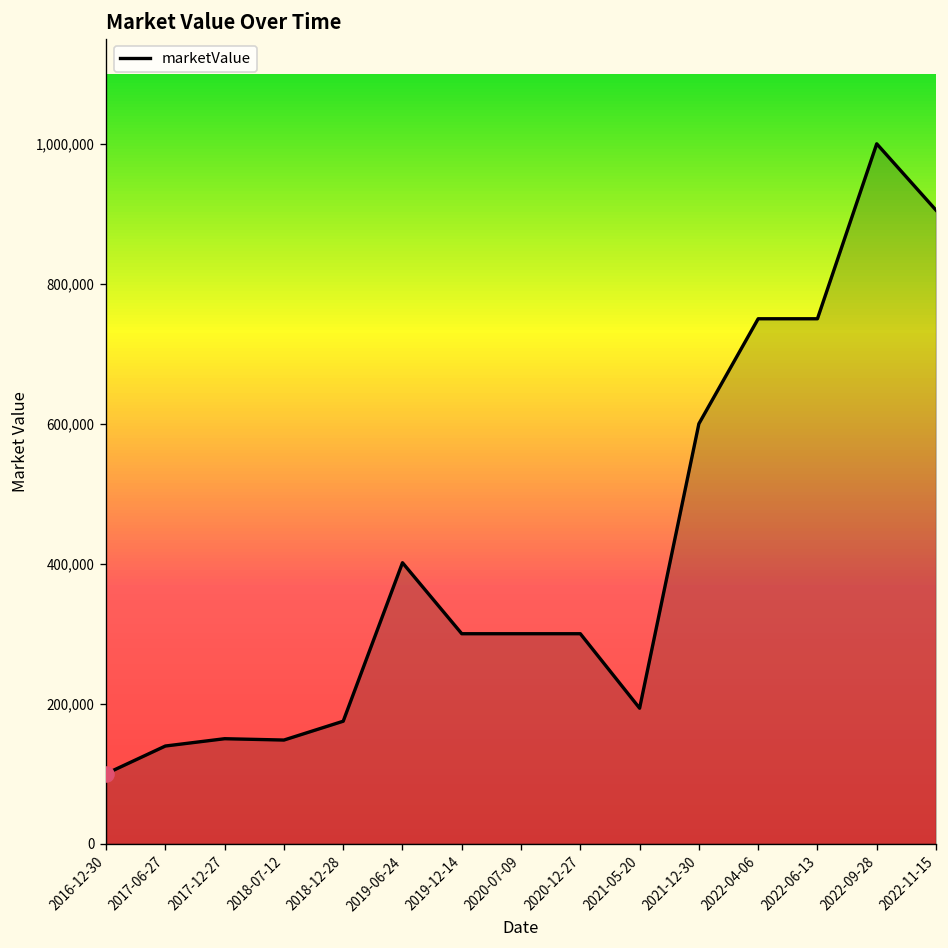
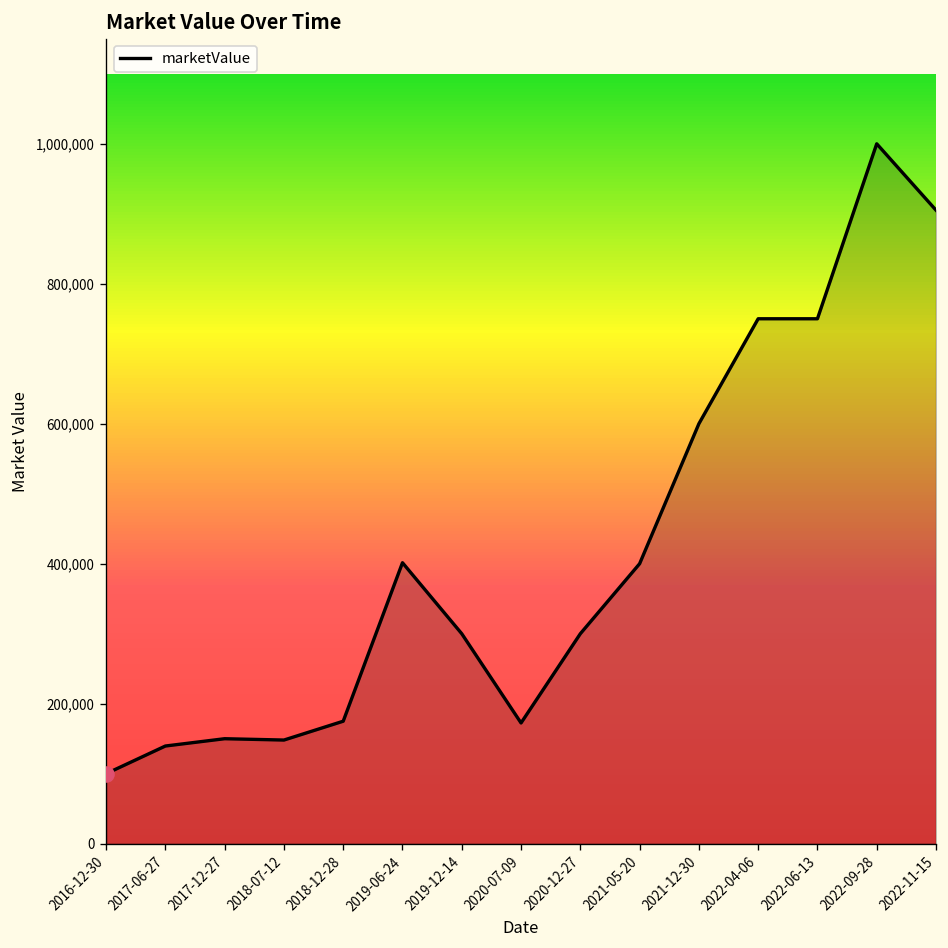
  {
    "marketValue": {
      "2017-06-27": "140,000",
      "2017-12-27": "150,000",
      "2018-07-12": "150,000",
      "2018-12-28": "180,000",
      "2019-06-24": "400,000",
      "2019-12-14": "300,000",
-     "2020-07-09": "300,000",
+     "2020-07-09": "170,000",
      "2020-12-27": "300,000",
-     "2021-05-20": "190,000",
+     "2021-05-20": "400,000",
      "2021-12-30": "600,000",
      "2022-04-06": "750,000",
      "2022-06-13": "750,000",
      "2022-09-28": "1,000,000",
      "2022-11-15": "910,000"
    }
  }
